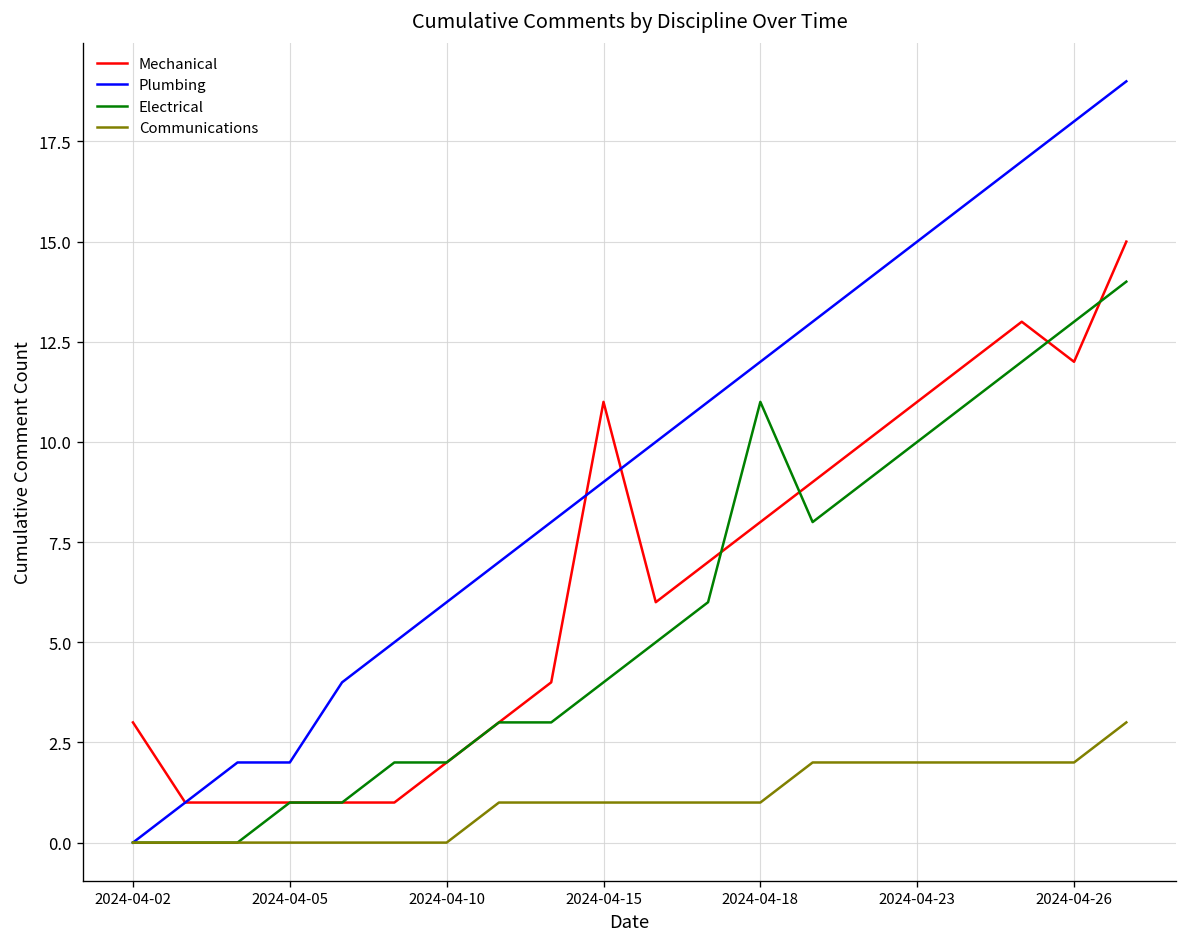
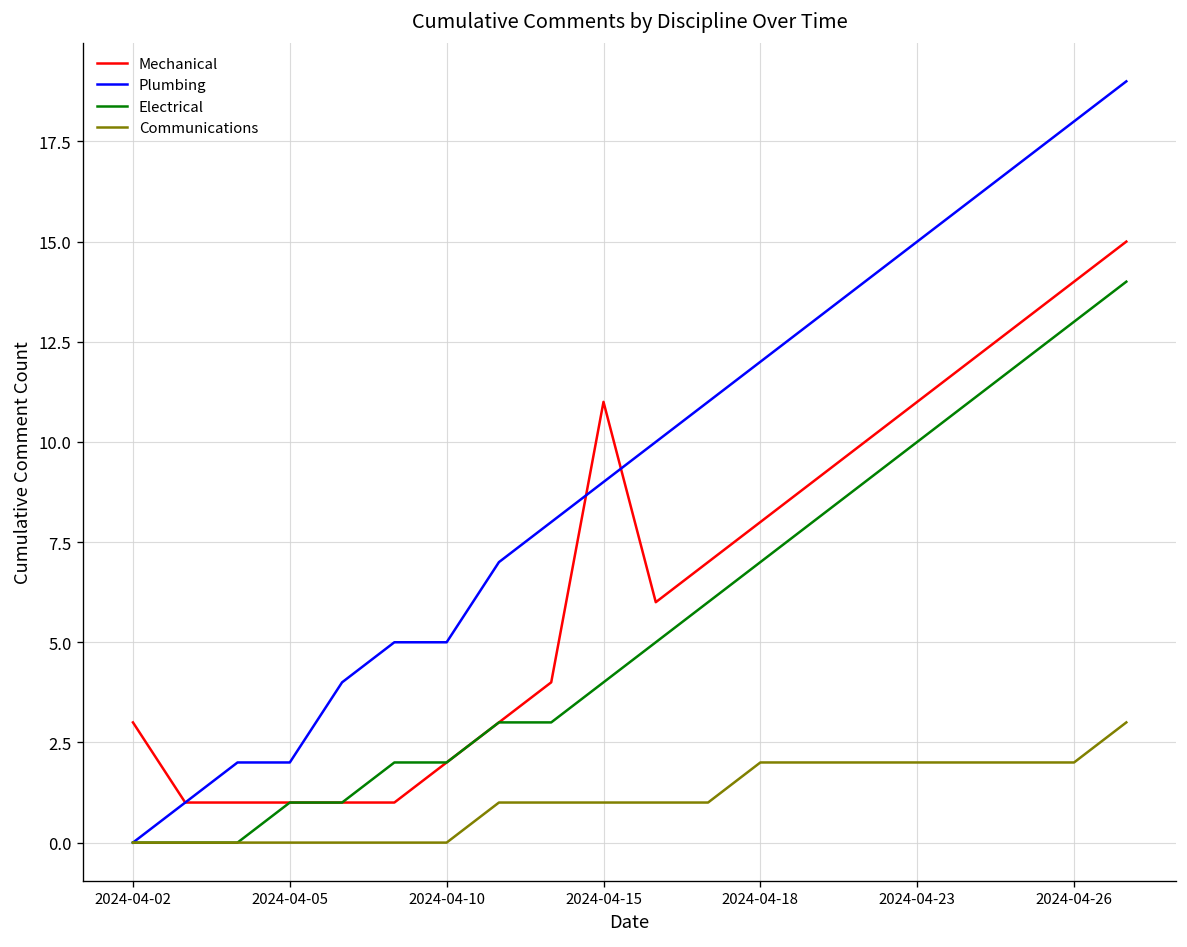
  {
    "Mechanical": {
      "2024-04-02": 3,
      "2024-04-15": 11,
      "2024-04-18": 8,
      "2024-04-23": 11,
-     "2024-04-26": 12
+     "2024-04-26": 14
    },
    "Plumbing": {
      "2024-04-05": 2,
-     "2024-04-10": 6,
+     "2024-04-10": 5,
      "2024-04-15": 9,
      "2024-04-18": 12,
      "2024-04-23": 15,
      "2024-04-26": 18
    },
    "Electrical": {
      "2024-04-15": 4,
-     "2024-04-18": 11,
+     "2024-04-18": 7,
      "2024-04-23": 10,
      "2024-04-26": 13
    },
    "Communications": {
      "2024-04-05": 0,
      "2024-04-10": 0,
      "2024-04-15": 1,
-     "2024-04-18": 1,
+     "2024-04-18": 2,
      "2024-04-23": 2,
      "2024-04-26": 2
    }
  }
